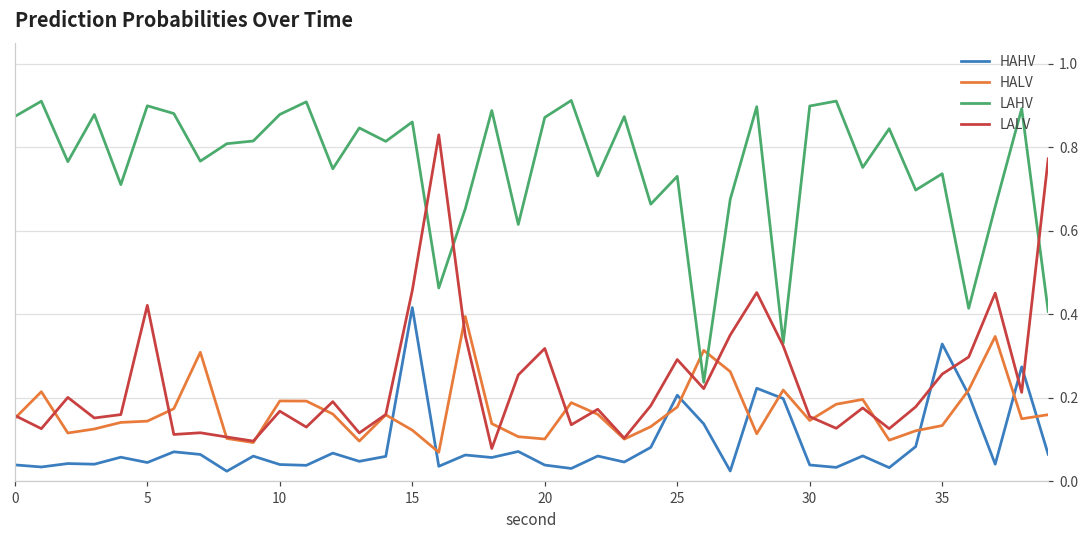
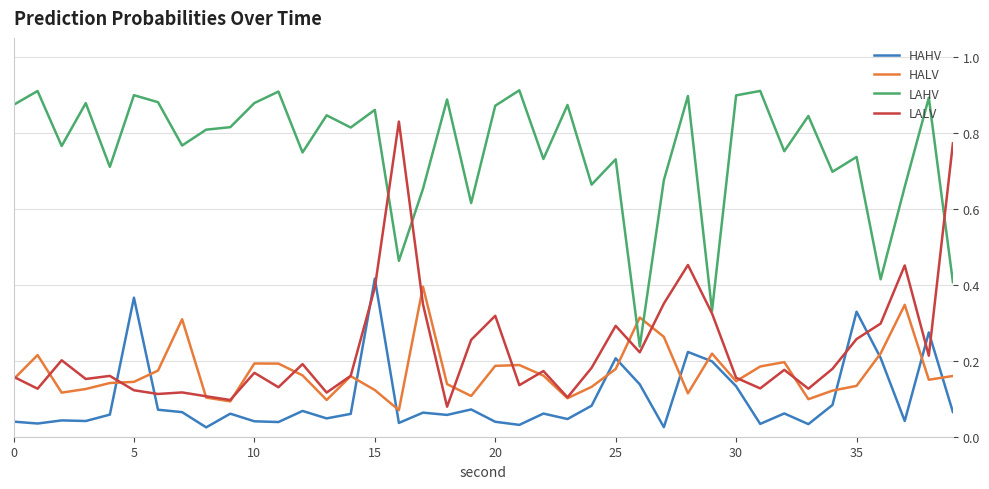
  {
    "HAHV": {
      "0": 0.04,
-     "5": 0.05,
+     "5": 0.37,
      "10": 0.04,
      "15": 0.42,
      "20": 0.04,
      "25": 0.21,
-     "30": 0.04,
+     "30": 0.13,
      "35": 0.33
    },
    "HALV": {
      "0": 0.15,
      "5": 0.14,
      "10": 0.19,
      "15": 0.12,
-     "20": 0.10,
+     "20": 0.19,
      "25": 0.18,
      "30": 0.15,
      "35": 0.13
    },
    "LAHV": {
      "0": 0.87,
      "5": 0.90,
      "10": 0.88,
      "15": 0.86,
      "20": 0.87,
      "25": 0.73,
      "30": 0.90,
      "35": 0.74
    },
    "LALV": {
      "0": 0.16,
-     "5": 0.42,
+     "5": 0.12,
      "10": 0.17,
-     "15": 0.46,
+     "15": 0.39,
      "20": 0.32,
      "25": 0.29,
      "30": 0.16,
      "35": 0.26
    }
  }
